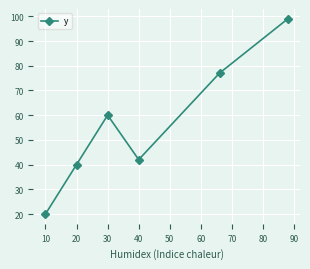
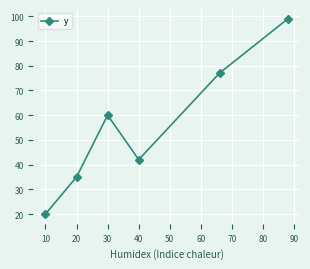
  {
    "10": 20,
-   "20": 40,
+   "20": 35,
    "30": 60,
    "40": 42
  }
